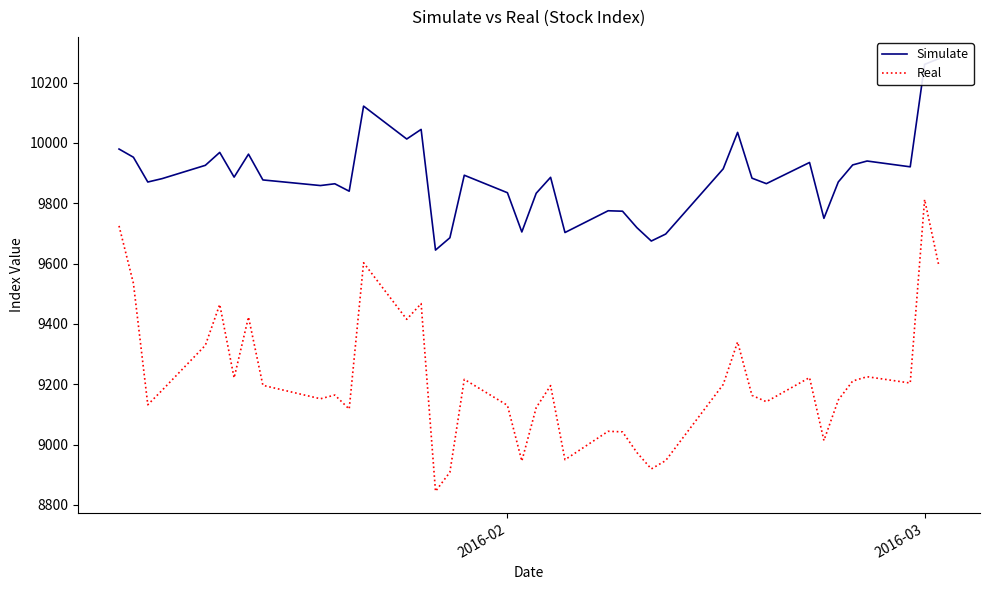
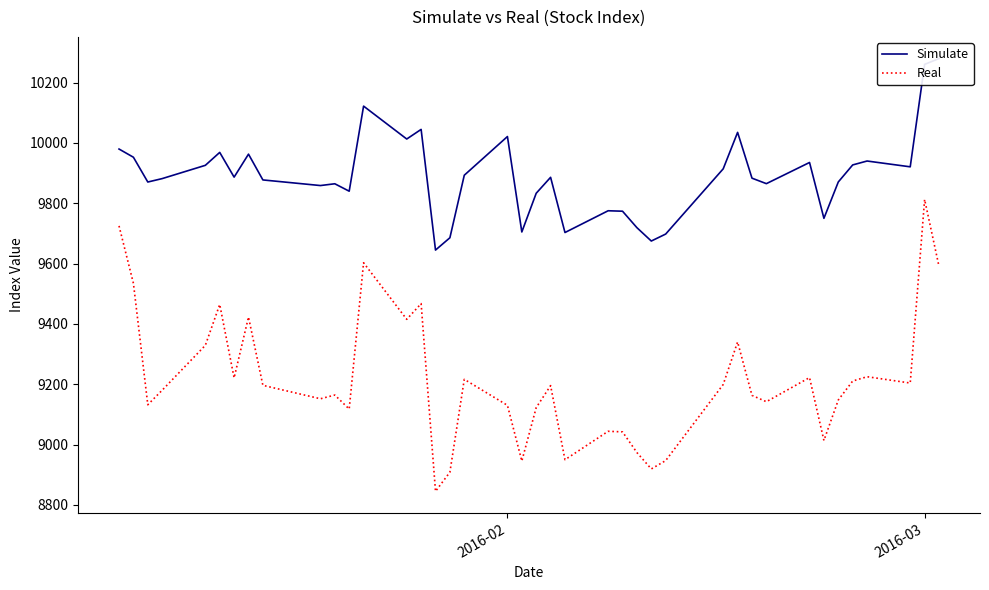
  {
    "Simulate": {
-     "2016-02": 9830
+     "2016-02": 10020
    },
    "Real": {
      "2016-02": 9130,
      "2016-03": 9810
    }
  }
